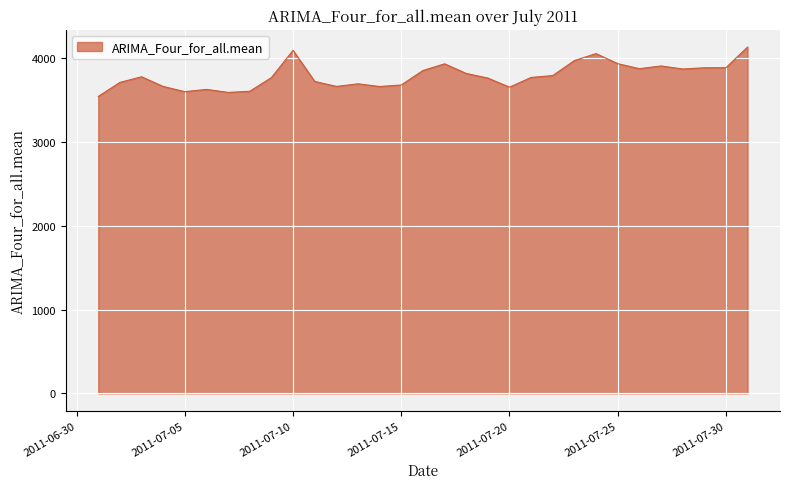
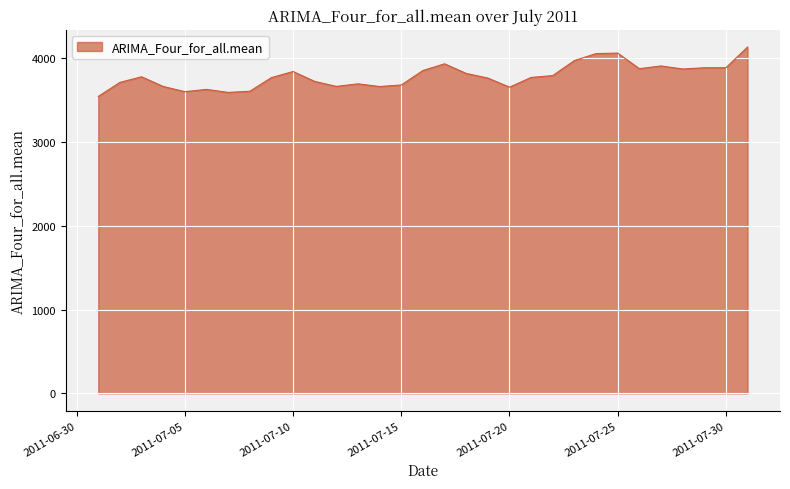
  {
    "2011-07-05": 3600,
-   "2011-07-10": 4100,
+   "2011-07-10": 3800,
    "2011-07-15": 3700,
    "2011-07-20": 3700,
-   "2011-07-25": 3900,
+   "2011-07-25": 4100,
    "2011-07-30": 3900
  }
